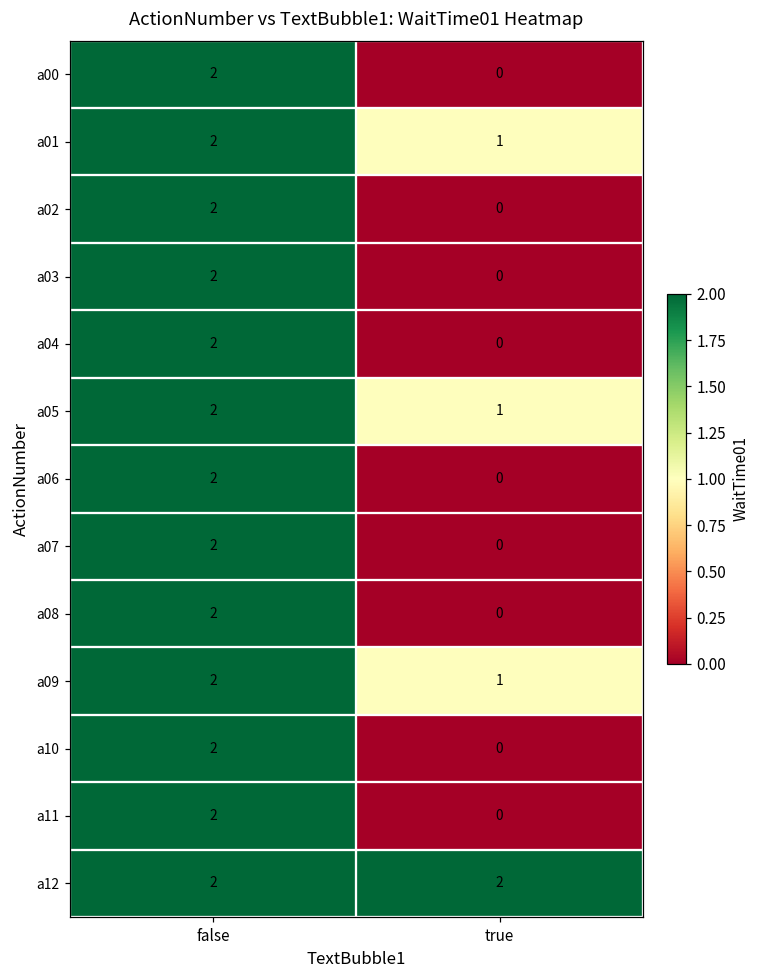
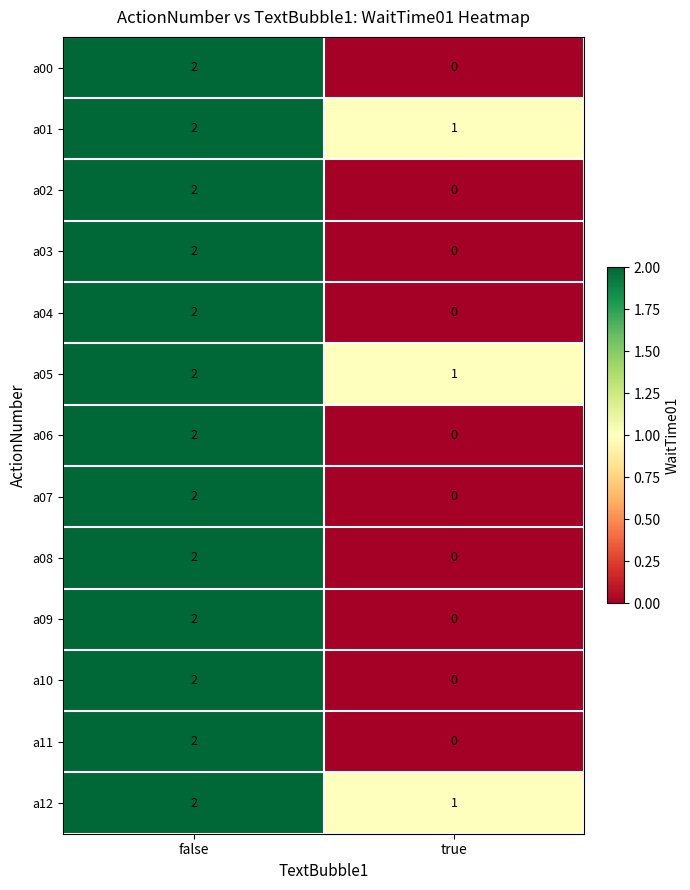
  {
    "a00": {
      "false": 2,
      "true": 0
    },
    "a01": {
      "false": 2,
      "true": 1
    },
    "a02": {
      "false": 2,
      "true": 0
    },
    "a03": {
      "false": 2,
      "true": 0
    },
    "a04": {
      "false": 2,
      "true": 0
    },
    "a05": {
      "false": 2,
      "true": 1
    },
    "a06": {
      "false": 2,
      "true": 0
    },
    "a07": {
      "false": 2,
      "true": 0
    },
    "a08": {
      "false": 2,
      "true": 0
    },
    "a09": {
      "false": 2,
-     "true": 1
+     "true": 0
    },
    "a10": {
      "false": 2,
      "true": 0
    },
    "a11": {
      "false": 2,
      "true": 0
    },
    "a12": {
      "false": 2,
-     "true": 2
+     "true": 1
    }
  }
